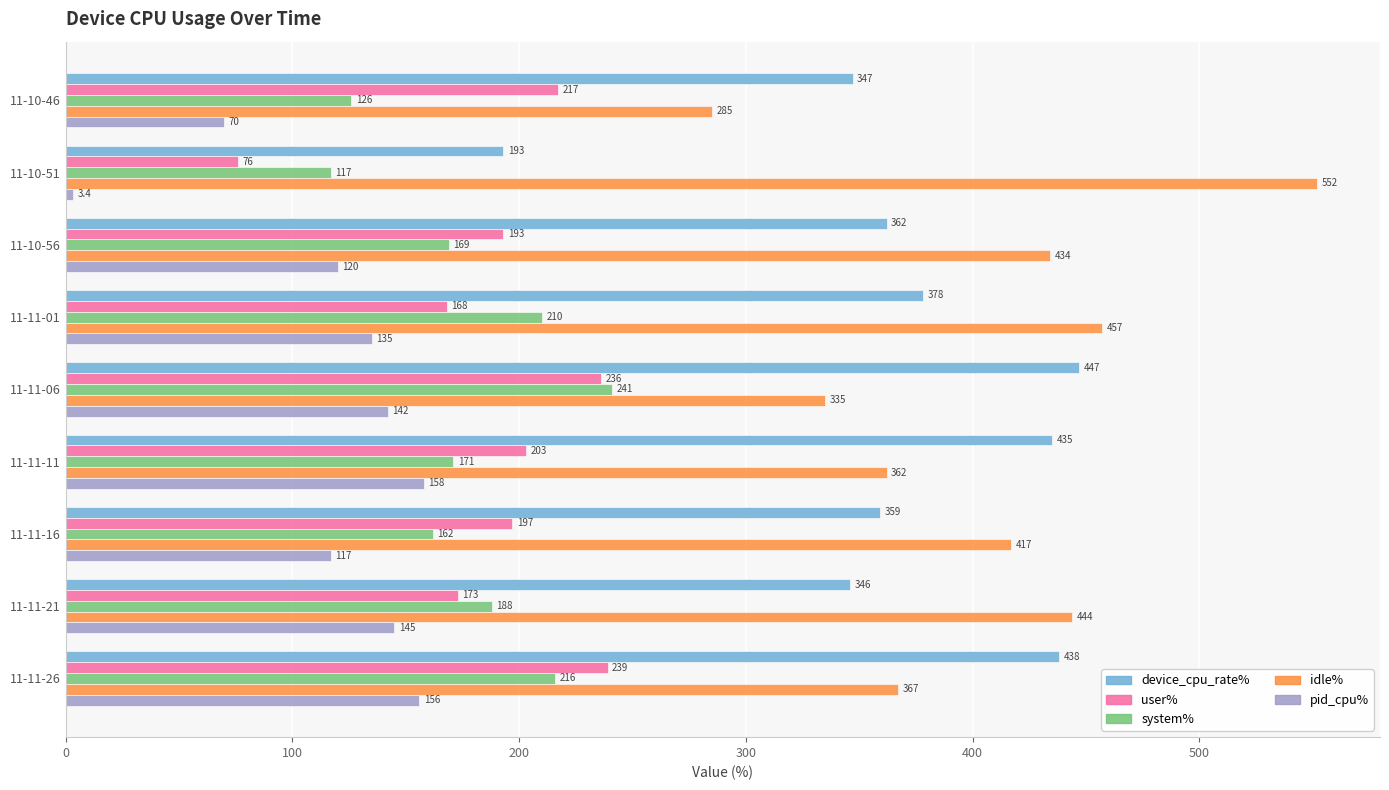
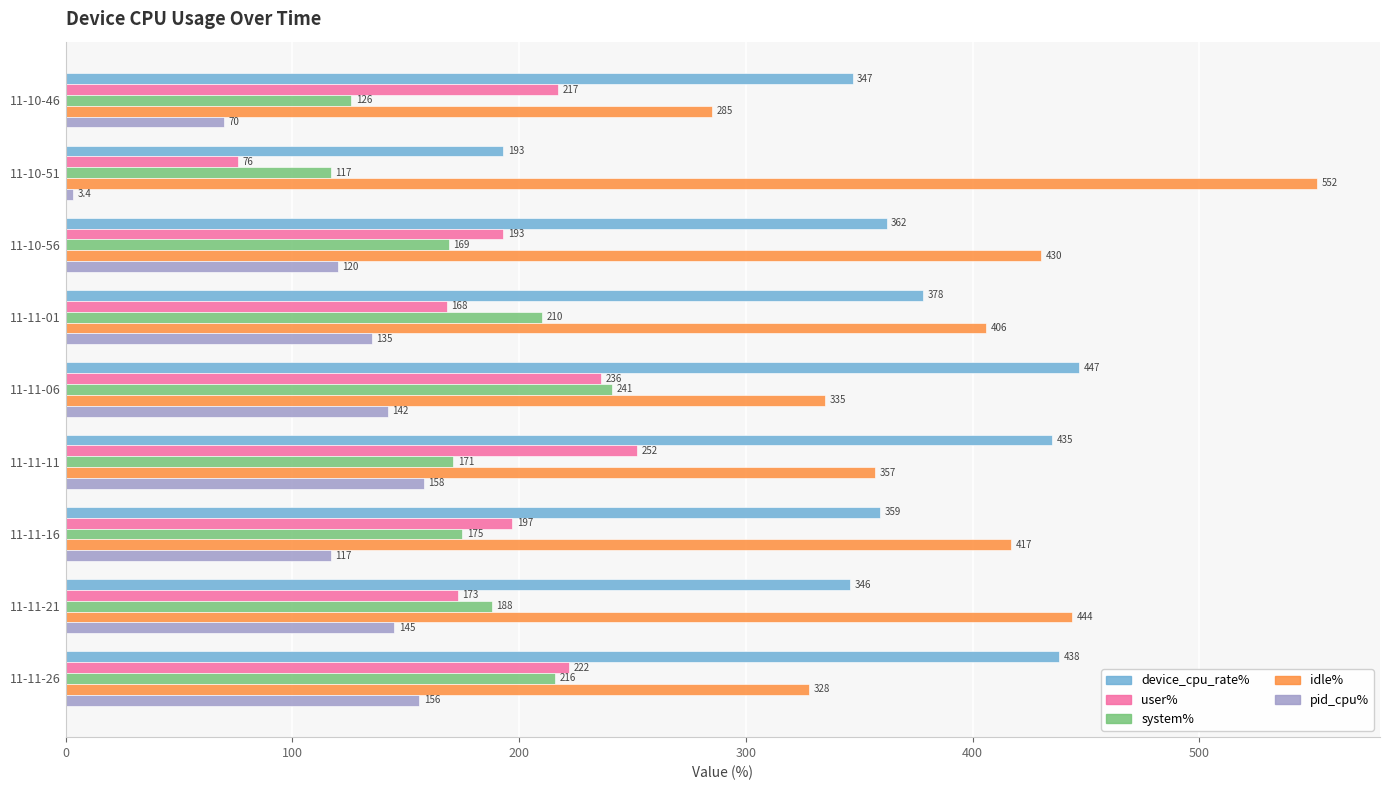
  {
    "user%": {
      "11-10-46": 217,
      "11-10-51": 76,
      "11-10-56": 193,
      "11-11-01": 168,
      "11-11-06": 236,
-     "11-11-11": 203,
+     "11-11-11": 252,
      "11-11-16": 197,
      "11-11-21": 173,
-     "11-11-26": 239
+     "11-11-26": 222
    },
    "system%": {
      "11-10-46": 126,
      "11-10-51": 117,
      "11-10-56": 169,
      "11-11-01": 210,
      "11-11-06": 241,
      "11-11-11": 171,
-     "11-11-16": 162,
+     "11-11-16": 175,
      "11-11-21": 188,
      "11-11-26": 216
    },
    "idle%": {
      "11-10-46": 285,
      "11-10-51": 552,
-     "11-10-56": 434,
-     "11-11-01": 457,
+     "11-10-56": 430,
+     "11-11-01": 406,
      "11-11-06": 335,
-     "11-11-11": 362,
+     "11-11-11": 357,
      "11-11-16": 417,
      "11-11-21": 444,
-     "11-11-26": 367
+     "11-11-26": 328
    }
  }
